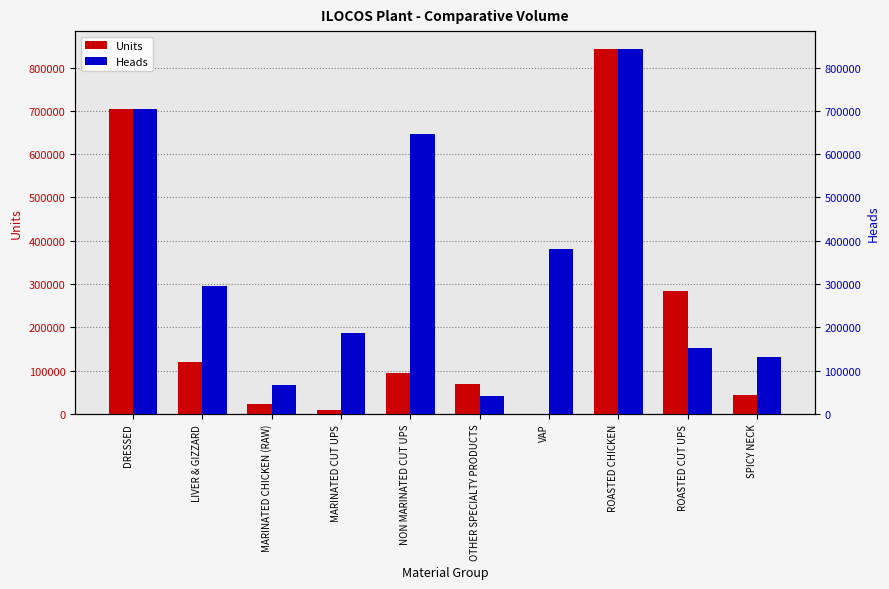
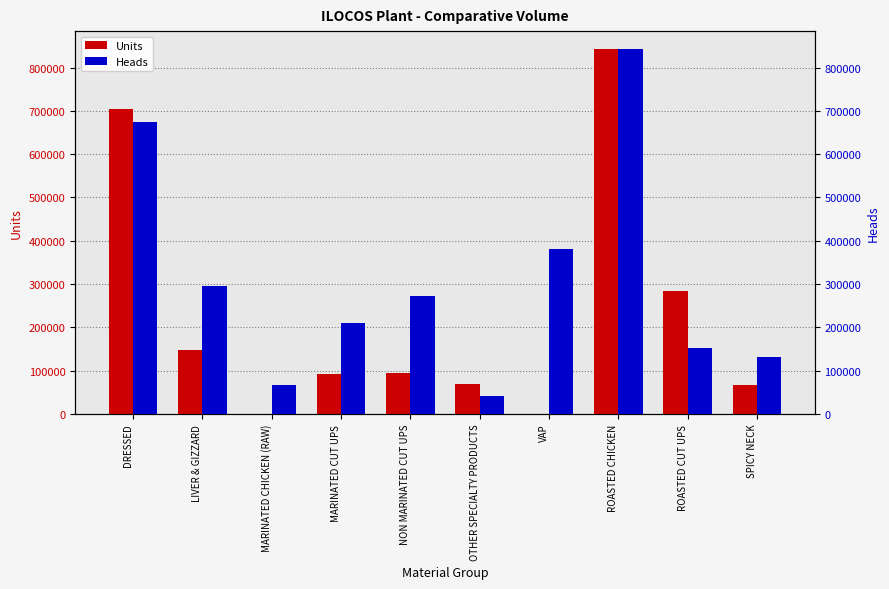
  {
    "Units": {
      "DRESSED": 700000,
-     "LIVER & GIZZARD": 120000,
-     "MARINATED CHICKEN (RAW)": 20000,
-     "MARINATED CUT UPS": 10000,
+     "LIVER & GIZZARD": 150000,
+     "MARINATED CHICKEN (RAW)": 0,
+     "MARINATED CUT UPS": 90000,
      "NON MARINATED CUT UPS": 100000,
      "OTHER SPECIALTY PRODUCTS": 70000,
      "ROASTED CHICKEN": 840000,
      "ROASTED CUT UPS": 280000,
-     "SPICY NECK": 40000
+     "SPICY NECK": 70000
    },
    "Heads": {
-     "DRESSED": 700000,
+     "DRESSED": 670000,
      "LIVER & GIZZARD": 300000,
      "MARINATED CHICKEN (RAW)": 70000,
-     "MARINATED CUT UPS": 190000,
-     "NON MARINATED CUT UPS": 650000,
+     "MARINATED CUT UPS": 210000,
+     "NON MARINATED CUT UPS": 270000,
      "OTHER SPECIALTY PRODUCTS": 40000,
      "VAP": 380000,
      "ROASTED CHICKEN": 840000,
      "ROASTED CUT UPS": 150000,
      "SPICY NECK": 130000
    }
  }
